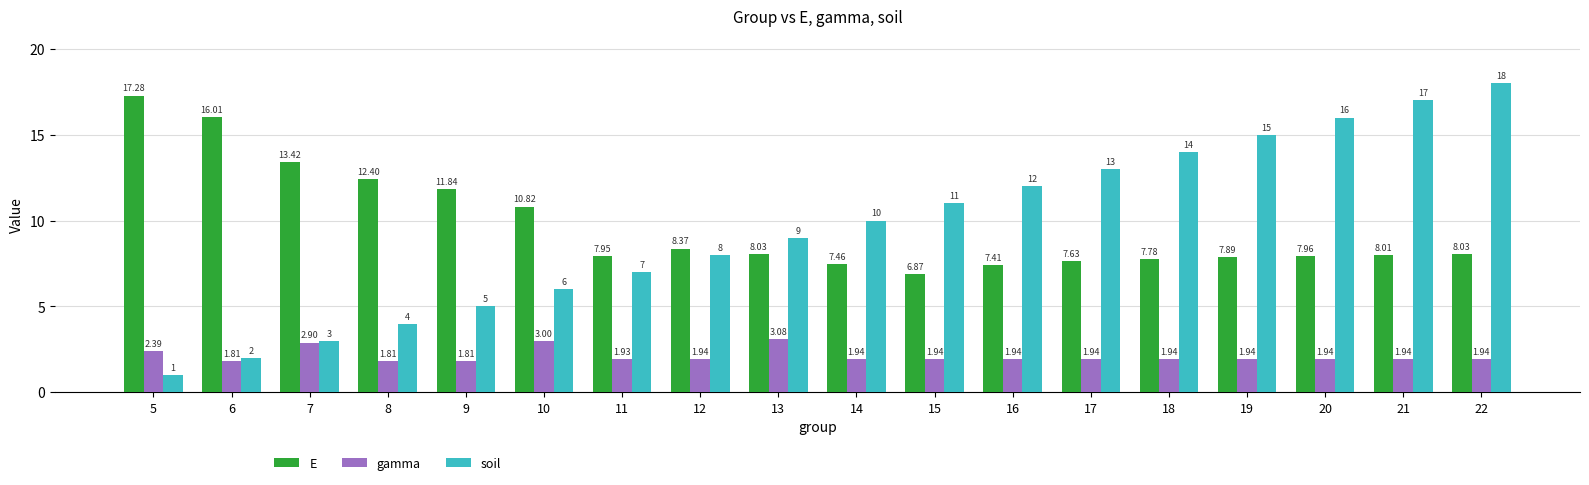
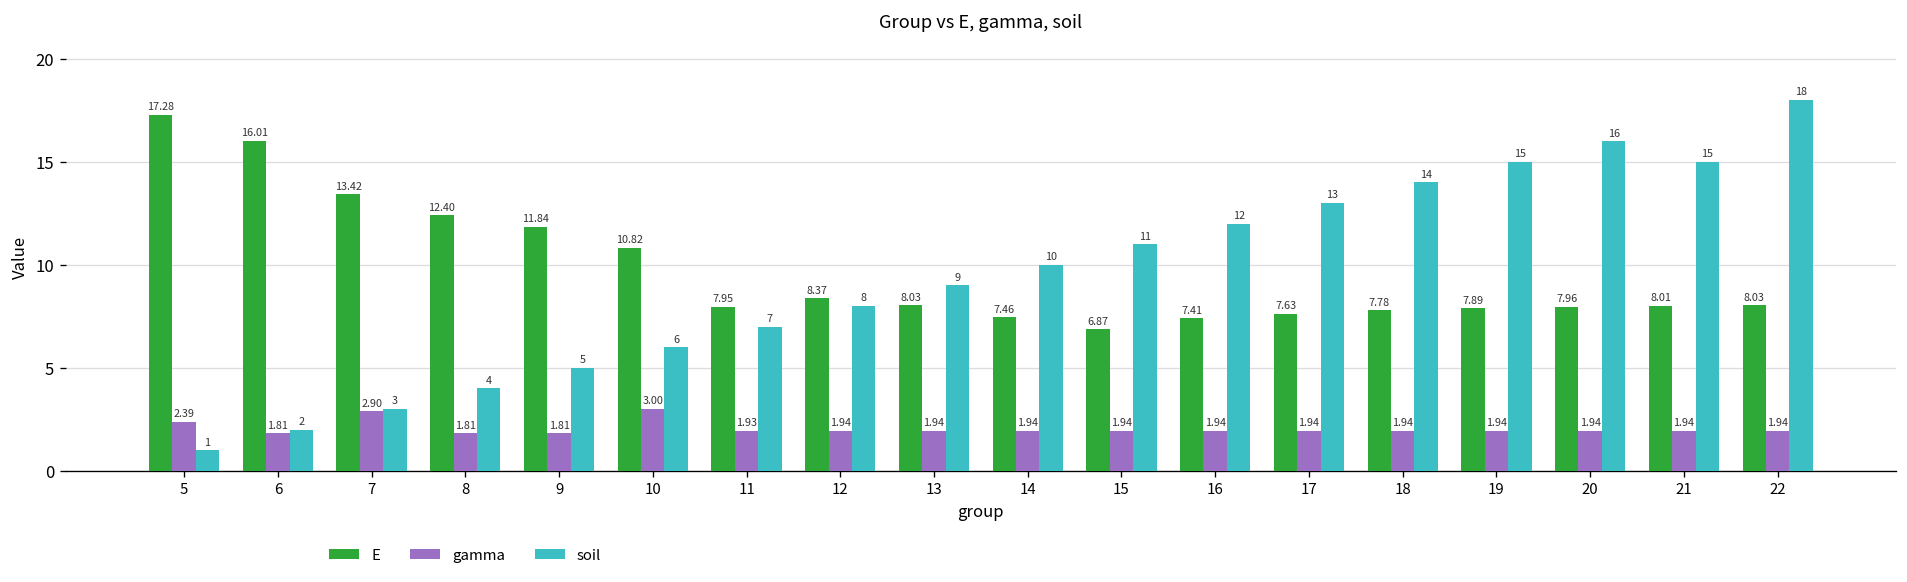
  {
    "E": {
      "5": 17.28,
      "6": 16.01,
      "7": 13.42,
      "8": 12.40,
      "9": 11.84,
      "10": 10.82,
      "11": 7.95,
      "12": 8.37,
      "13": 8.03,
      "14": 7.46,
      "15": 6.87,
      "16": 7.41,
      "17": 7.63,
      "18": 7.78,
      "19": 7.89,
      "20": 7.96,
      "21": 8.01,
      "22": 8.03
    },
    "gamma": {
      "5": 2.39,
      "6": 1.81,
      "7": 2.90,
      "8": 1.81,
      "9": 1.81,
      "10": 3.00,
      "11": 1.93,
      "12": 1.94,
-     "13": 3.08,
+     "13": 1.94,
      "14": 1.94,
      "15": 1.94,
      "16": 1.94,
      "17": 1.94,
      "18": 1.94,
      "19": 1.94,
      "20": 1.94,
      "21": 1.94,
      "22": 1.94
    },
    "soil": {
      "5": 1,
      "6": 2,
      "7": 3,
      "8": 4,
      "9": 5,
      "10": 6,
      "11": 7,
      "12": 8,
      "13": 9,
      "14": 10,
      "15": 11,
      "16": 12,
      "17": 13,
      "18": 14,
      "19": 15,
      "20": 16,
-     "21": 17,
+     "21": 15,
      "22": 18
    }
  }
